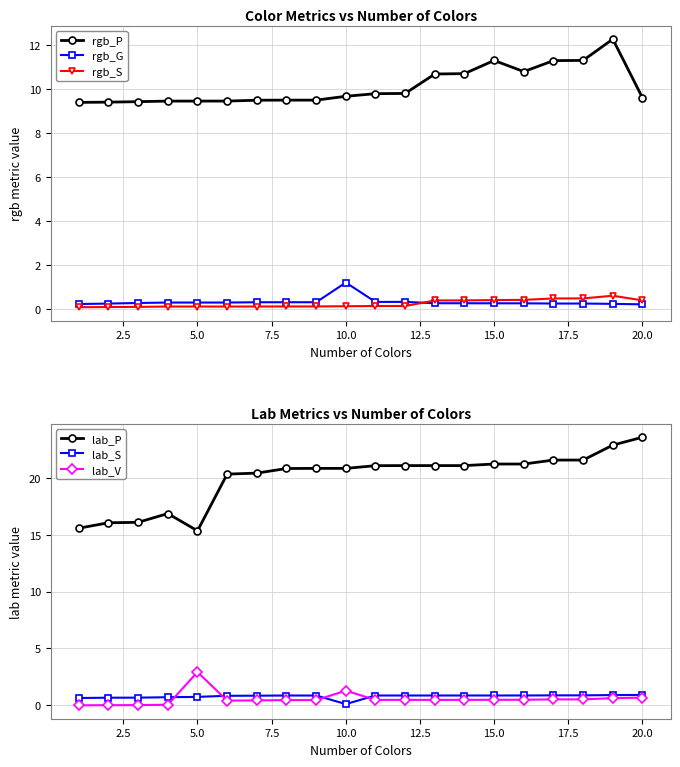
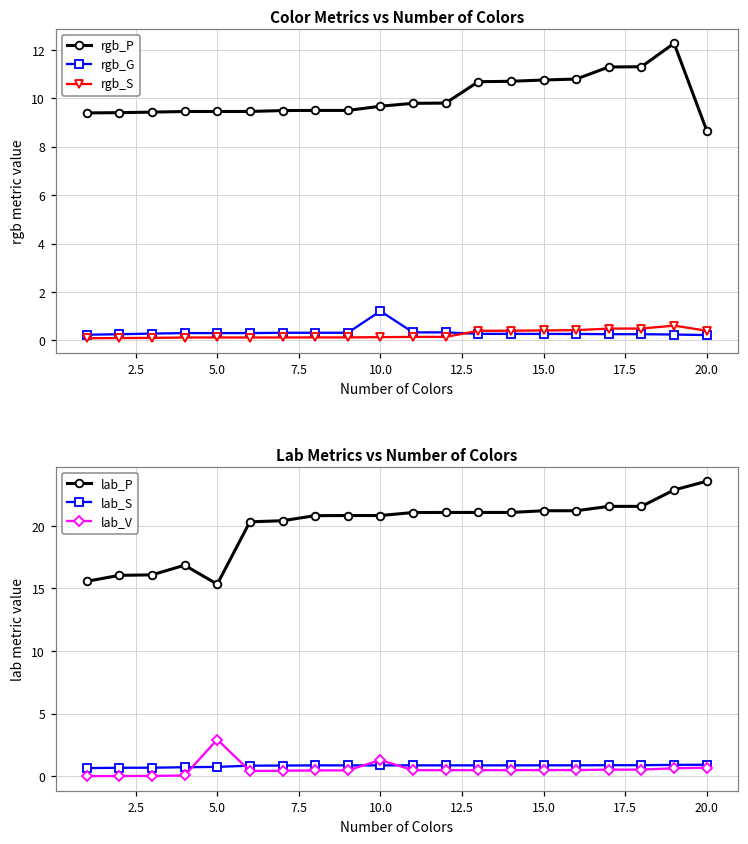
  {
    "Color Metrics vs Number of Colors": {
      "rgb_P": {
        "5.0": 9.5,
        "10.0": 9.7,
-       "15.0": 11.3,
-       "20.0": 9.6
+       "15.0": 10.8,
+       "20.0": 8.7
      },
      "rgb_G": {
        "5.0": 0.3,
        "10.0": 1.2,
        "15.0": 0.3,
        "20.0": 0.2
      },
      "rgb_S": {
        "5.0": 0.1,
        "10.0": 0.1,
        "15.0": 0.4,
        "20.0": 0.4
      }
    },
    "Lab Metrics vs Number of Colors": {
      "lab_P": {
        "5.0": 15.3,
        "10.0": 20.8,
        "15.0": 21.2,
        "20.0": 23.6
      },
      "lab_S": {
        "5.0": 0.7,
-       "10.0": 0.1,
+       "10.0": 0.9,
        "15.0": 0.9,
        "20.0": 0.9
      },
      "lab_V": {
        "5.0": 2.9,
        "10.0": 1.3,
        "15.0": 0.5,
        "20.0": 0.7
      }
    }
  }
